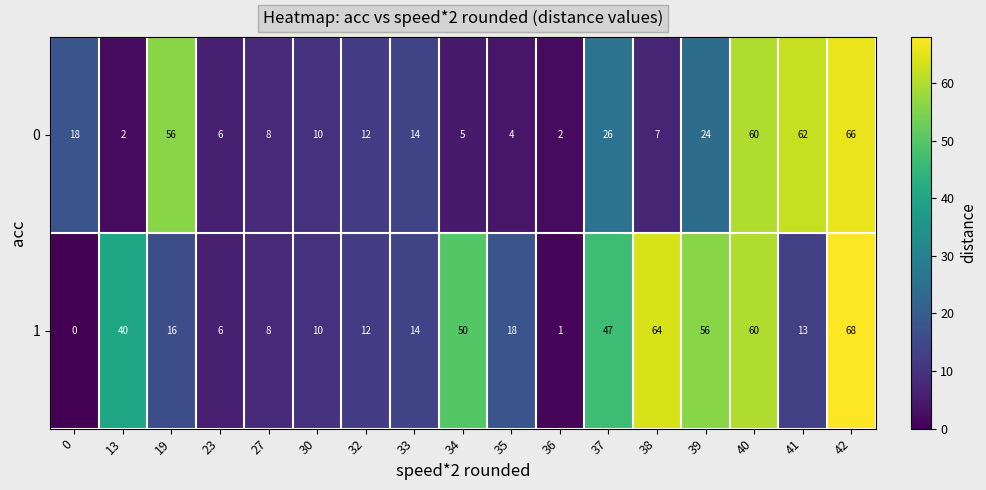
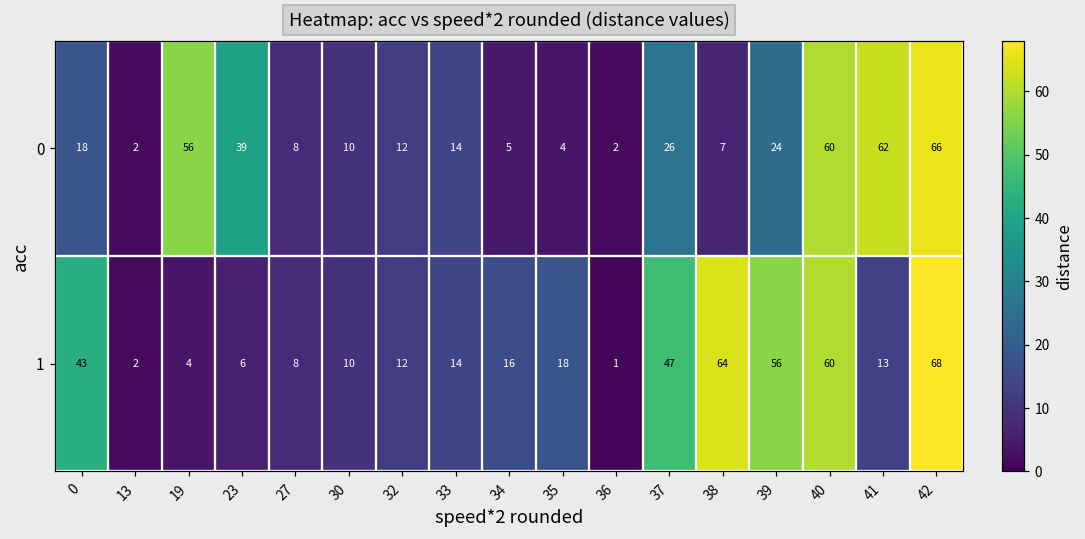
  {
    "0": {
      "0": 18,
      "13": 2,
      "19": 56,
-     "23": 6,
+     "23": 39,
      "27": 8,
      "30": 10,
      "32": 12,
      "33": 14,
      "34": 5,
      "35": 4,
      "36": 2,
      "37": 26,
      "38": 7,
      "39": 24,
      "40": 60,
      "41": 62,
      "42": 66
    },
    "1": {
-     "0": 0,
-     "13": 40,
-     "19": 16,
+     "0": 43,
+     "13": 2,
+     "19": 4,
      "23": 6,
      "27": 8,
      "30": 10,
      "32": 12,
      "33": 14,
-     "34": 50,
+     "34": 16,
      "35": 18,
      "36": 1,
      "37": 47,
      "38": 64,
      "39": 56,
      "40": 60,
      "41": 13,
      "42": 68
    }
  }
